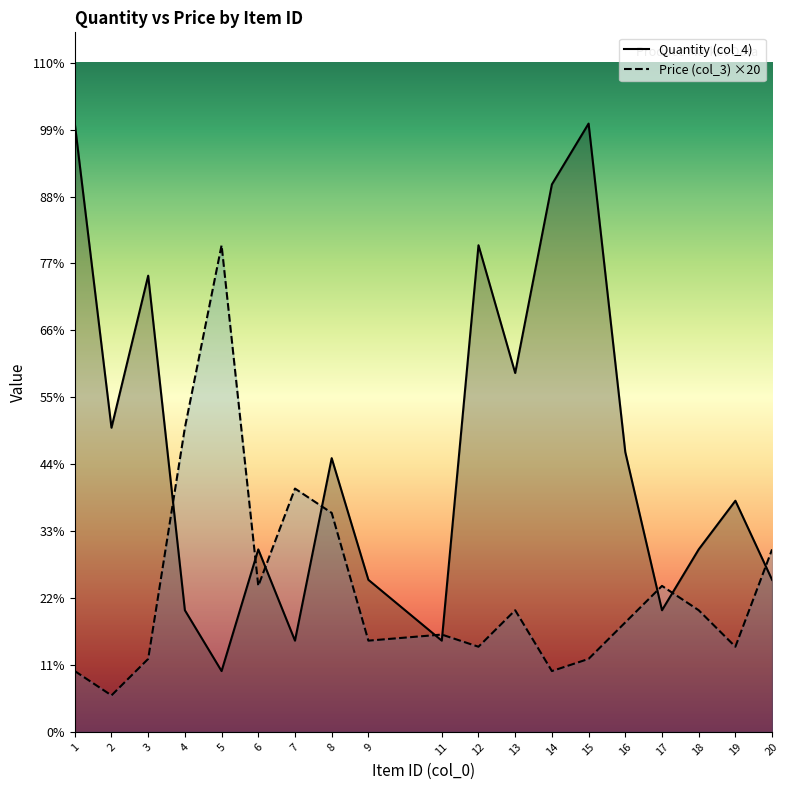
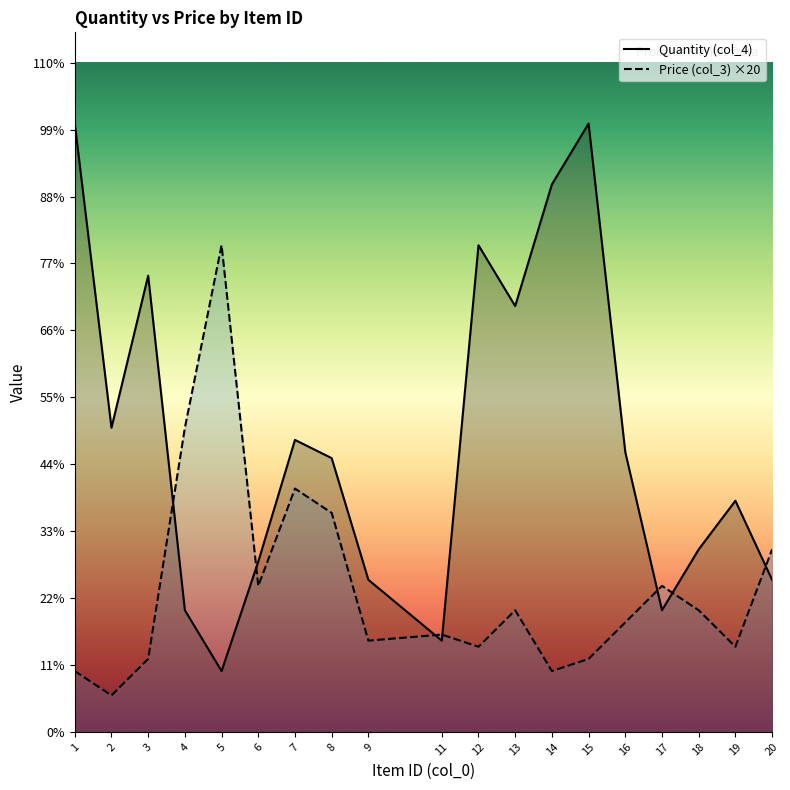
  {
    "Quantity (col_4)": {
      "1": "100%",
      "2": "50%",
      "3": "75%",
      "4": "20%",
      "5": "10%",
-     "6": "30%",
-     "7": "15%",
+     "6": "28%",
+     "7": "48%",
      "8": "45%",
      "9": "25%",
      "11": "15%",
      "12": "80%",
-     "13": "59%",
+     "13": "70%",
      "14": "90%",
      "15": "100%",
      "16": "46%",
      "17": "20%",
      "18": "30%",
      "19": "38%",
      "20": "25%"
    }
  }
